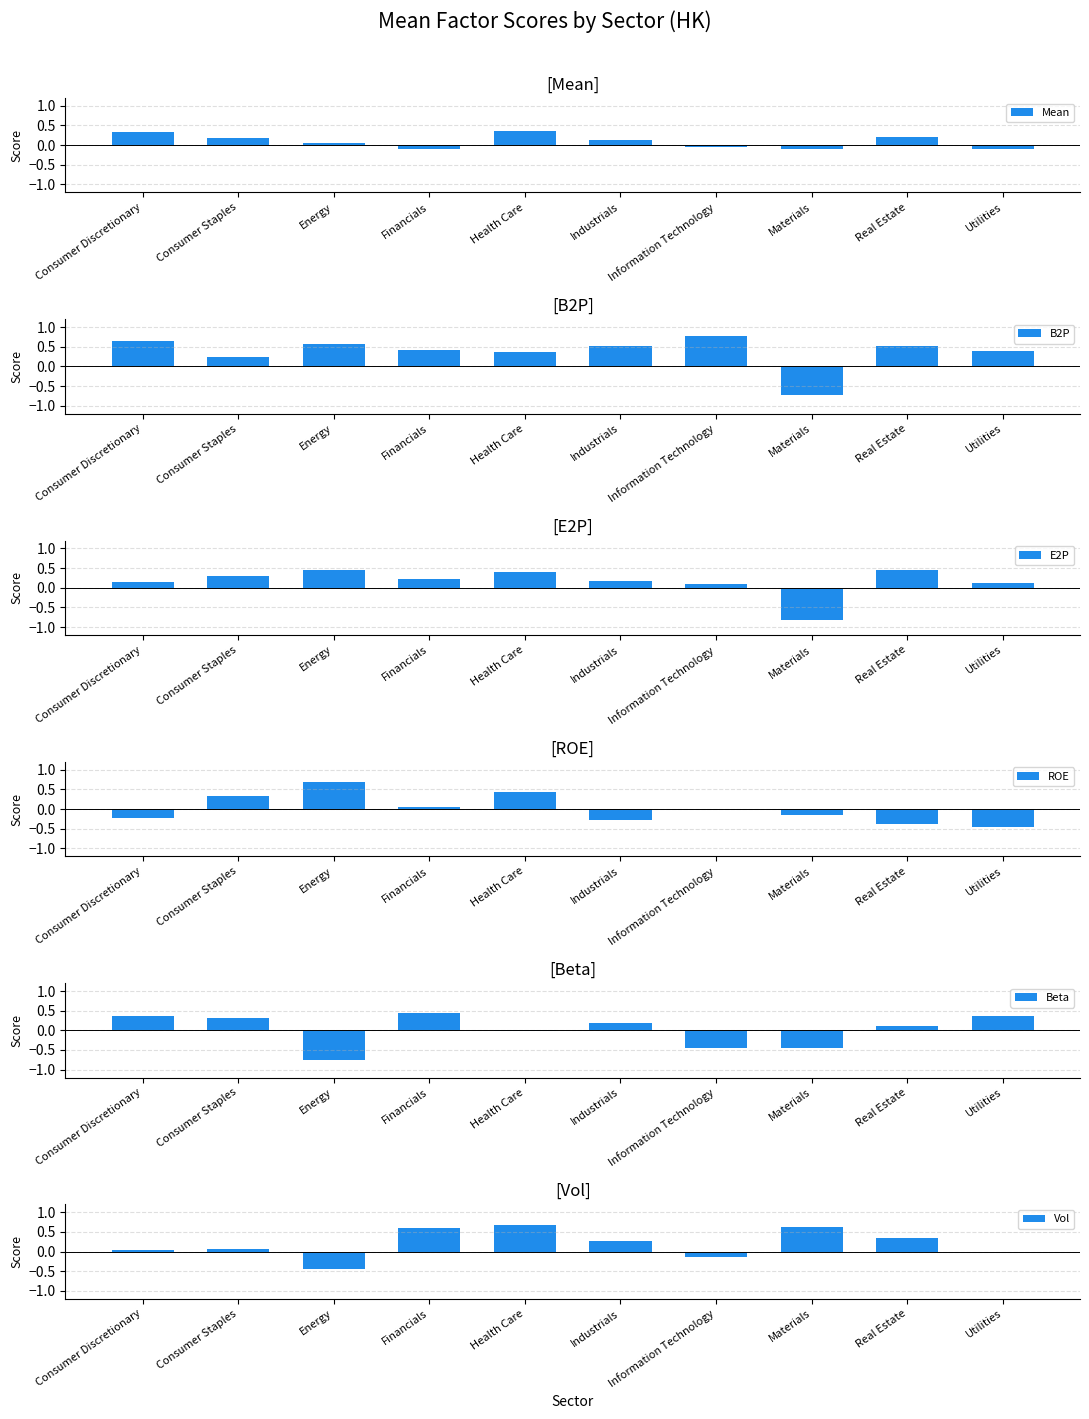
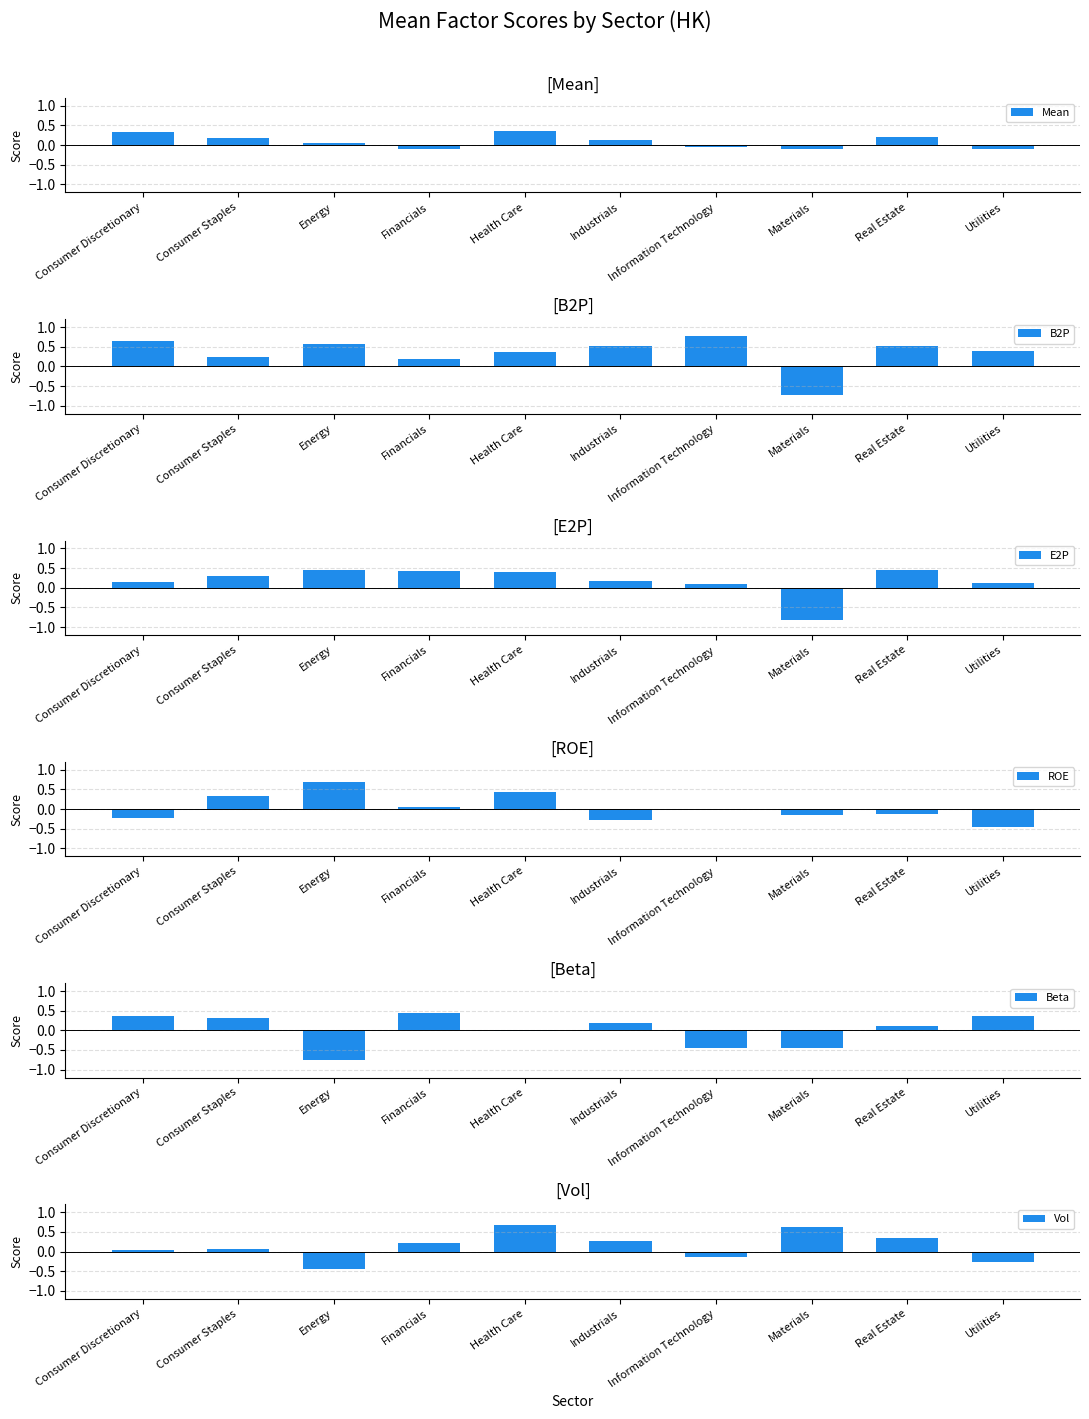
  {
    "[Mean]": {
      "Consumer Discretionary": 0.3,
      "Consumer Staples": 0.2,
      "Energy": 0.1,
      "Financials": -0.1,
      "Health Care": 0.4,
      "Industrials": 0.1,
      "Materials": -0.1,
      "Real Estate": 0.2,
      "Utilities": -0.1
    },
    "[B2P]": {
      "Consumer Discretionary": 0.6,
      "Consumer Staples": 0.2,
      "Energy": 0.6,
-     "Financials": 0.4,
+     "Financials": 0.2,
      "Health Care": 0.4,
      "Industrials": 0.5,
      "Information Technology": 0.8,
      "Materials": -0.7,
      "Real Estate": 0.5,
      "Utilities": 0.4
    },
    "[E2P]": {
      "Consumer Discretionary": 0.2,
      "Consumer Staples": 0.3,
      "Energy": 0.5,
-     "Financials": 0.2,
+     "Financials": 0.4,
      "Health Care": 0.4,
      "Industrials": 0.2,
      "Information Technology": 0.1,
      "Materials": -0.8,
      "Real Estate": 0.4,
      "Utilities": 0.1
    },
    "[ROE]": {
      "Consumer Discretionary": -0.2,
      "Consumer Staples": 0.3,
      "Energy": 0.7,
      "Health Care": 0.4,
      "Industrials": -0.3,
      "Materials": -0.1,
-     "Real Estate": -0.4,
+     "Real Estate": -0.1,
      "Utilities": -0.5
    },
    "[Beta]": {
      "Consumer Discretionary": 0.4,
      "Consumer Staples": 0.3,
      "Energy": -0.8,
      "Financials": 0.4,
      "Industrials": 0.2,
      "Information Technology": -0.5,
      "Materials": -0.5,
      "Real Estate": 0.1,
      "Utilities": 0.4
    },
    "[Vol]": {
      "Consumer Staples": 0.1,
      "Energy": -0.4,
-     "Financials": 0.6,
+     "Financials": 0.2,
      "Health Care": 0.7,
      "Industrials": 0.3,
      "Information Technology": -0.1,
      "Materials": 0.6,
      "Real Estate": 0.4,
-     "Utilities": 0.0
+     "Utilities": -0.3
    }
  }
